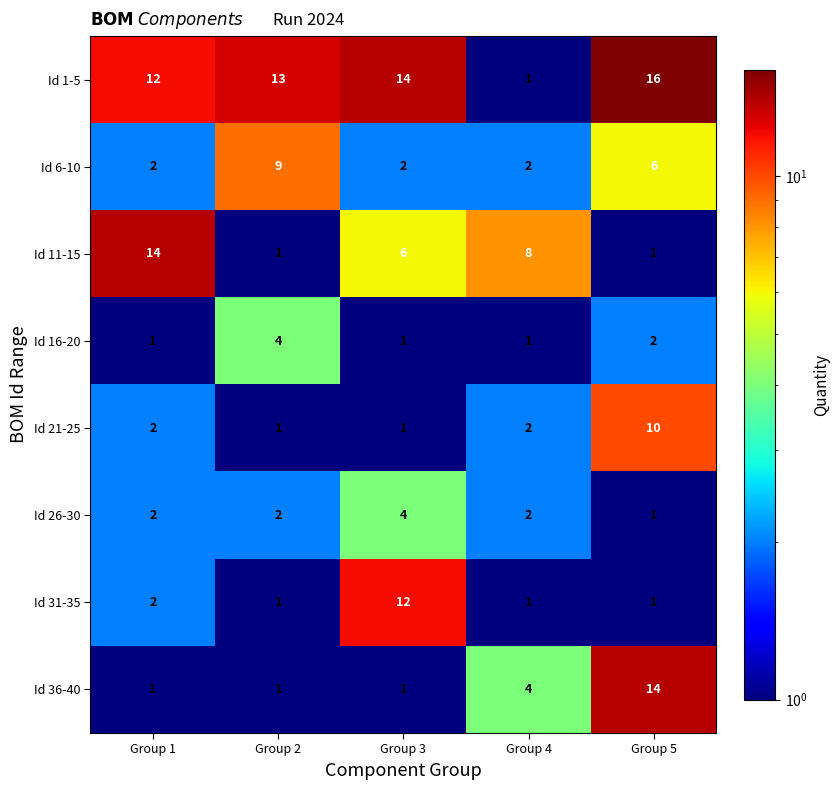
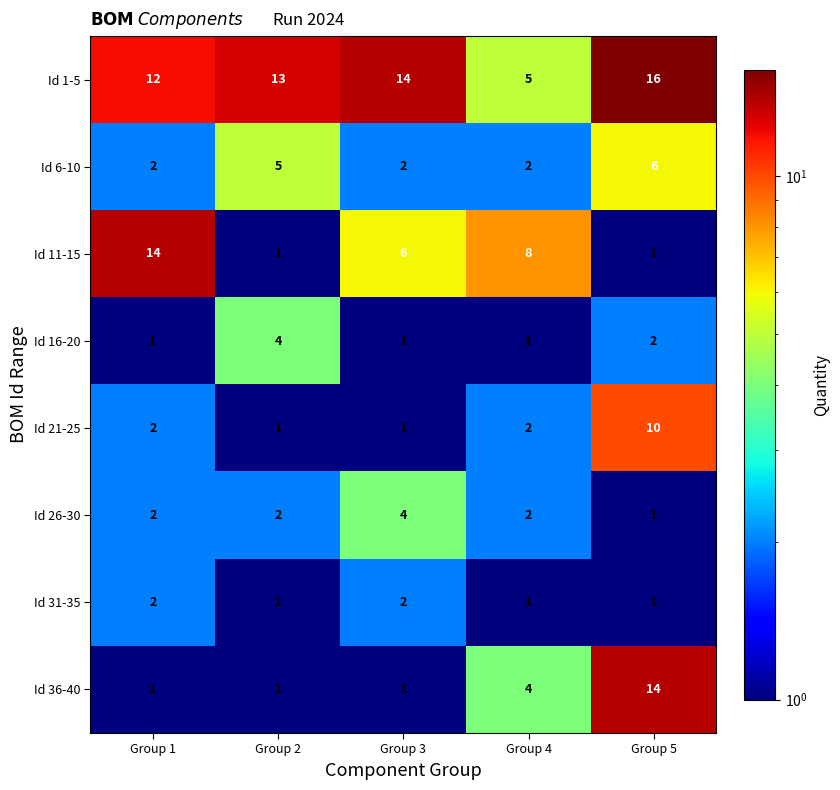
  {
    "Id 1-5": {
      "Group 1": 12,
      "Group 2": 13,
      "Group 3": 14,
-     "Group 4": 1,
+     "Group 4": 5,
      "Group 5": 16
    },
    "Id 6-10": {
      "Group 1": 2,
-     "Group 2": 9,
+     "Group 2": 5,
      "Group 3": 2,
      "Group 4": 2,
      "Group 5": 6
    },
    "Id 11-15": {
      "Group 1": 14,
      "Group 2": 1,
      "Group 3": 6,
      "Group 4": 8,
      "Group 5": 1
    },
    "Id 16-20": {
      "Group 1": 1,
      "Group 2": 4,
      "Group 3": 1,
      "Group 4": 1,
      "Group 5": 2
    },
    "Id 21-25": {
      "Group 1": 2,
      "Group 2": 1,
      "Group 3": 1,
      "Group 4": 2,
      "Group 5": 10
    },
    "Id 26-30": {
      "Group 1": 2,
      "Group 2": 2,
      "Group 3": 4,
      "Group 4": 2,
      "Group 5": 1
    },
    "Id 31-35": {
      "Group 1": 2,
      "Group 2": 1,
-     "Group 3": 12,
+     "Group 3": 2,
      "Group 4": 1,
      "Group 5": 1
    },
    "Id 36-40": {
      "Group 1": 1,
      "Group 2": 1,
      "Group 3": 1,
      "Group 4": 4,
      "Group 5": 14
    }
  }
